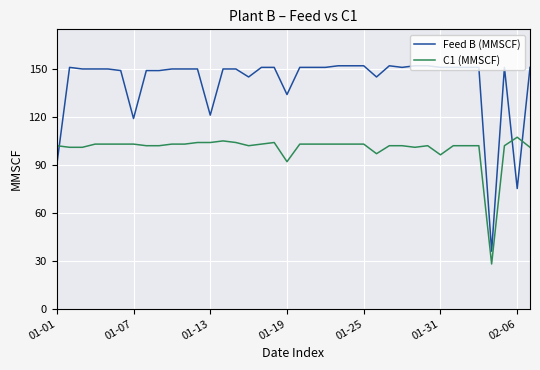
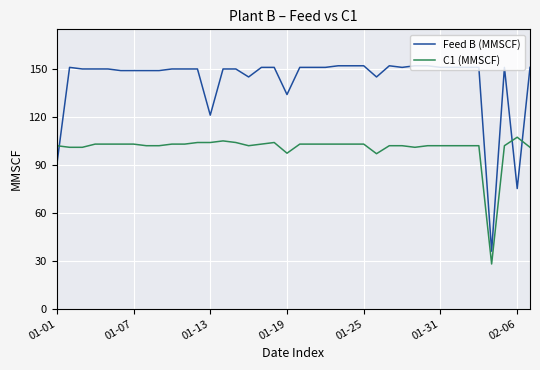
  {
    "Feed B (MMSCF)": {
      "01-01": 90,
-     "01-07": 119,
+     "01-07": 149,
      "01-13": 121,
      "01-19": 134,
      "01-25": 152,
      "02-06": 75
    },
    "C1 (MMSCF)": {
      "01-01": 102,
      "01-07": 103,
      "01-13": 104,
-     "01-19": 92,
+     "01-19": 97,
      "01-25": 103,
-     "01-31": 96,
+     "01-31": 102,
      "02-06": 107
    }
  }
